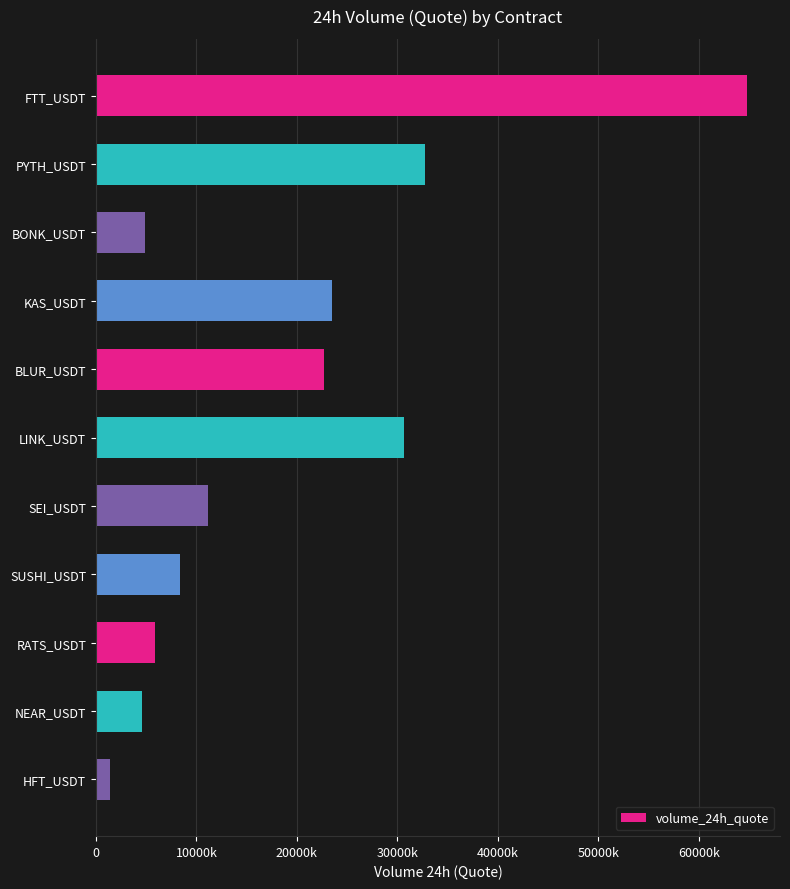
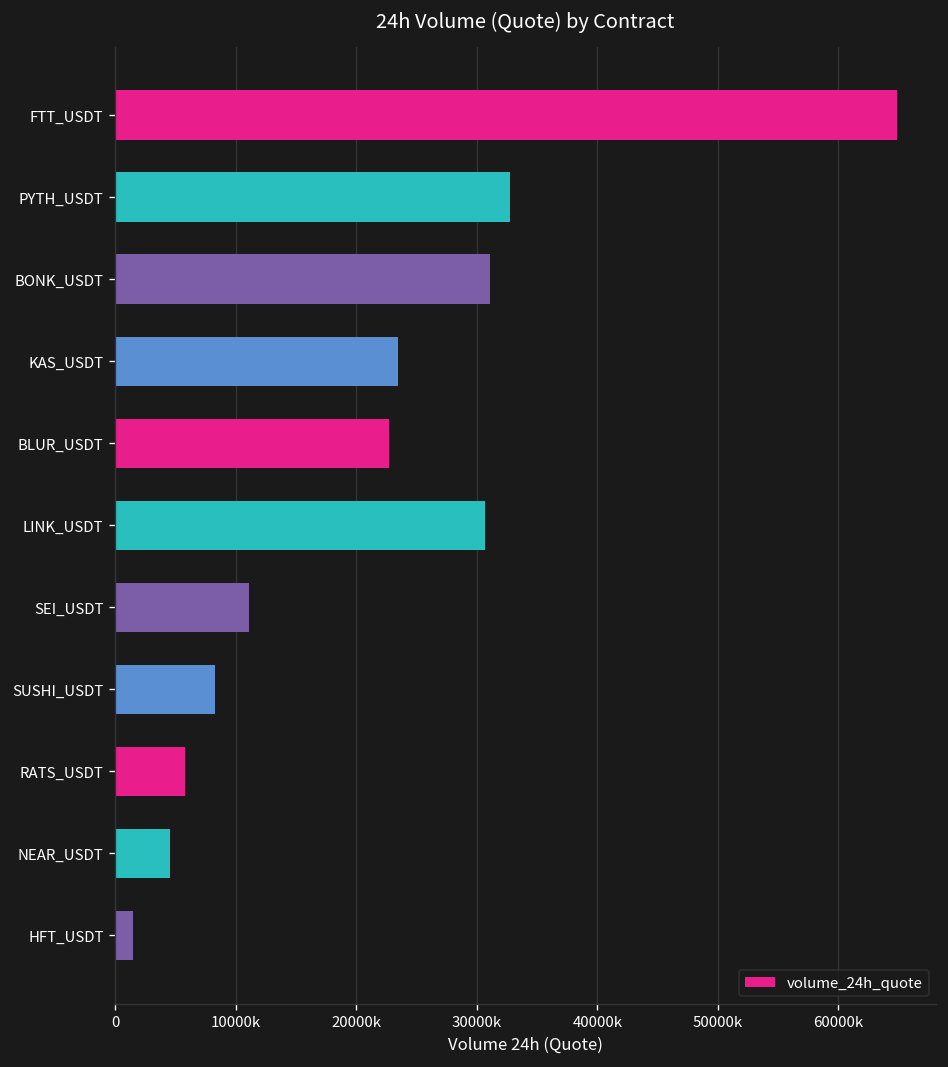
  {
    "FTT_USDT": 64800000,
    "PYTH_USDT": 32700000,
-   "BONK_USDT": 4900000,
+   "BONK_USDT": 31100000,
    "KAS_USDT": 23400000,
    "BLUR_USDT": 22700000,
    "LINK_USDT": 30700000,
    "SEI_USDT": 11100000,
    "SUSHI_USDT": 8300000,
    "RATS_USDT": 5800000,
    "NEAR_USDT": 4500000,
    "HFT_USDT": 1400000
  }
